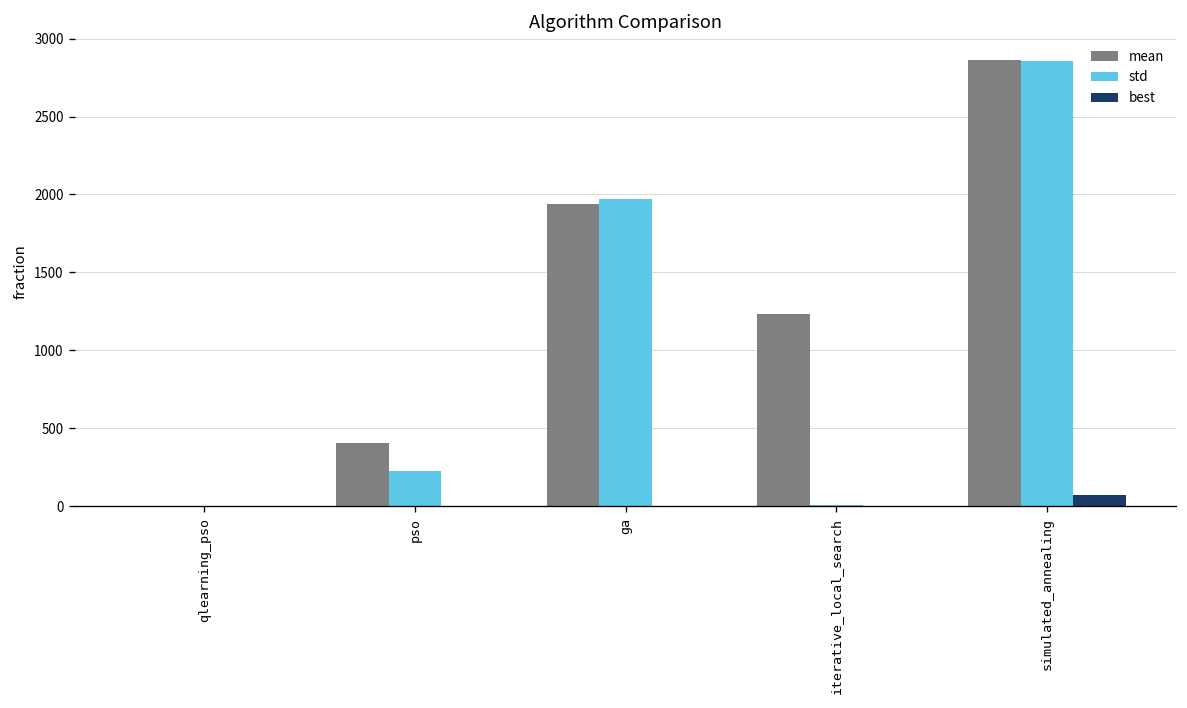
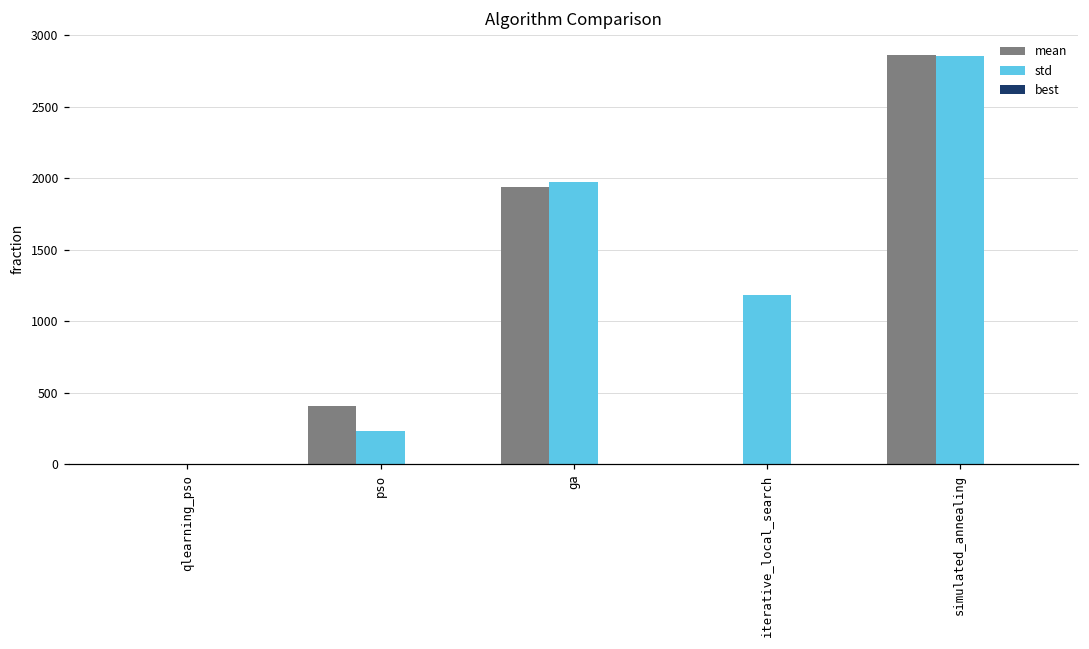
  {
    "mean": {
      "pso": 410,
      "ga": 1940,
-     "iterative_local_search": 1230,
+     "iterative_local_search": 0,
      "simulated_annealing": 2860
    },
    "std": {
      "pso": 230,
      "ga": 1970,
-     "iterative_local_search": 0,
+     "iterative_local_search": 1180,
      "simulated_annealing": 2850
    },
    "best": {
-     "simulated_annealing": 70
+     "simulated_annealing": 0
    }
  }
